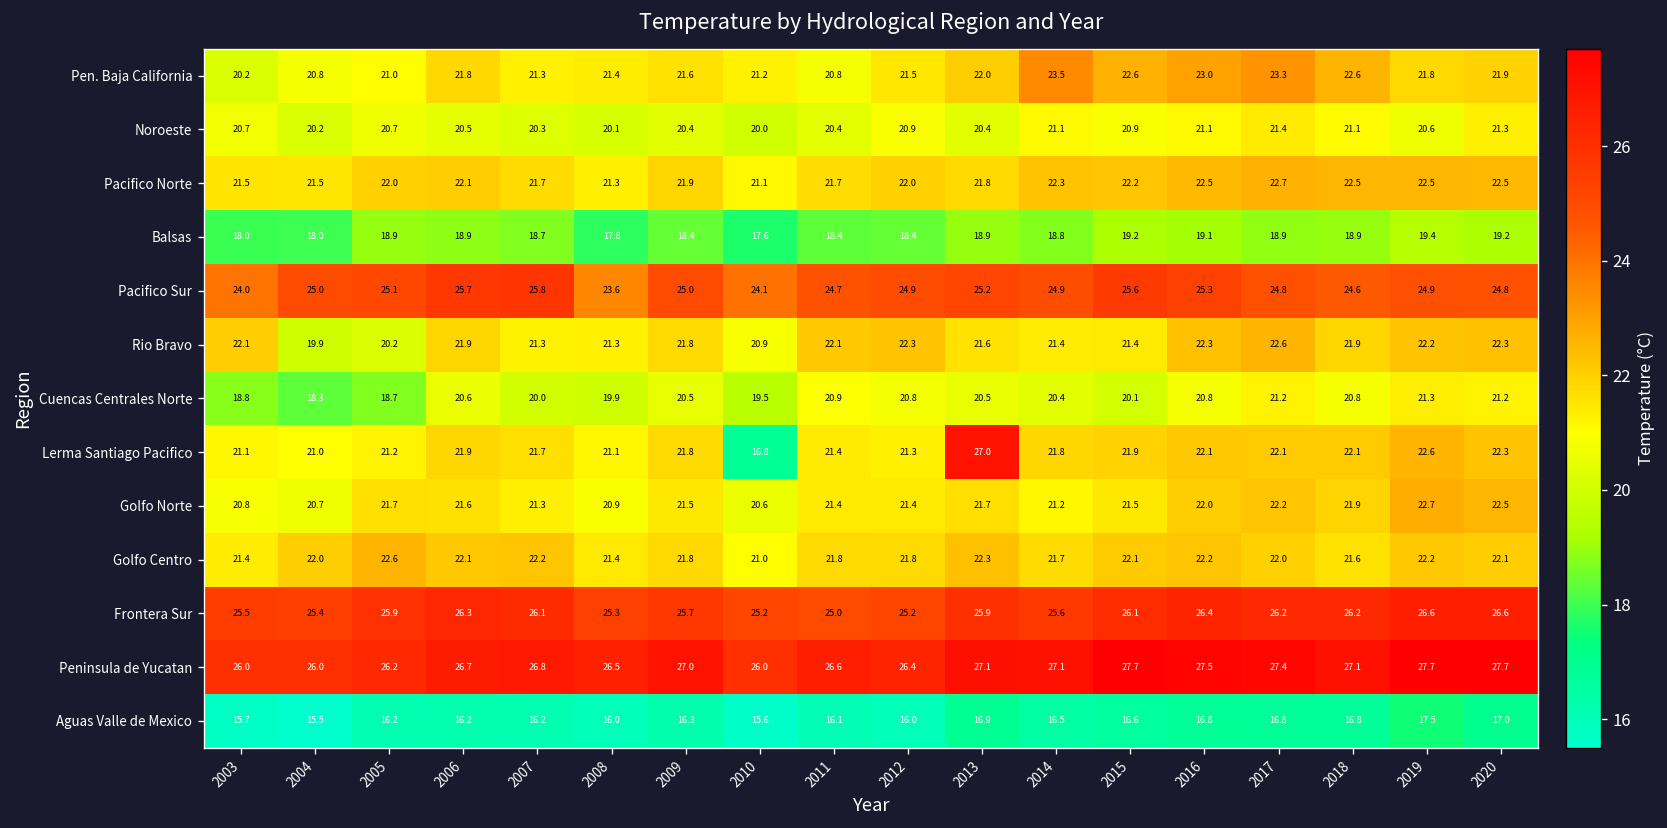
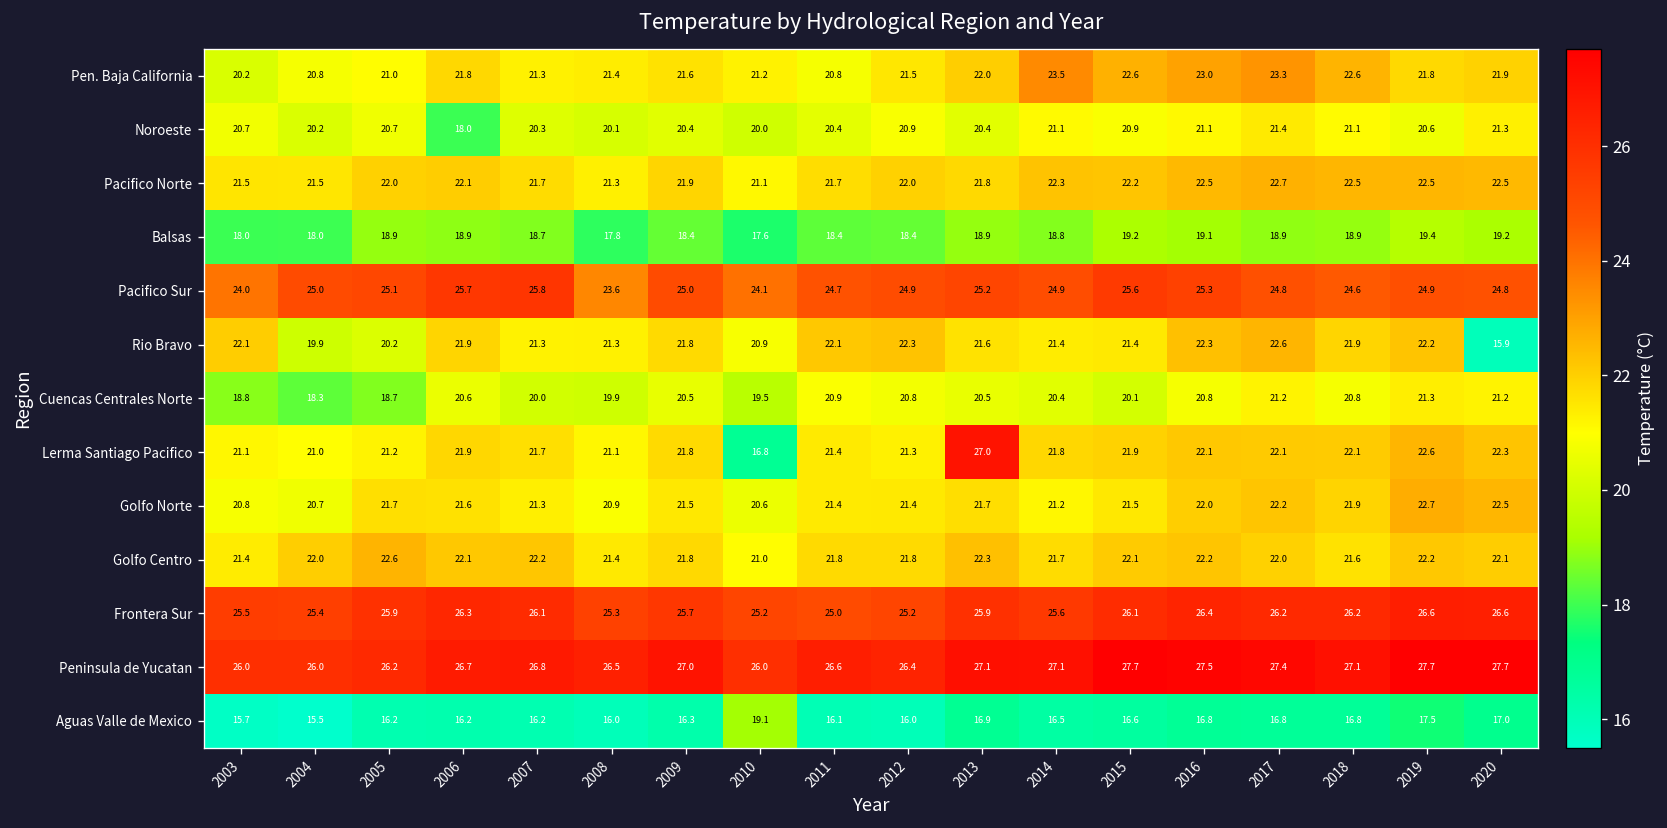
  {
    "Noroeste": {
      "2003": 20.7,
      "2004": 20.2,
      "2005": 20.7,
-     "2006": 20.5,
+     "2006": 18.0,
      "2007": 20.3,
      "2008": 20.1,
      "2009": 20.4,
      "2010": 20.0,
      "2011": 20.4,
      "2012": 20.9,
      "2013": 20.4,
      "2014": 21.1,
      "2015": 20.9,
      "2016": 21.1,
      "2017": 21.4,
      "2018": 21.1,
      "2019": 20.6,
      "2020": 21.3
    },
    "Rio Bravo": {
      "2003": 22.1,
      "2004": 19.9,
      "2005": 20.2,
      "2006": 21.9,
      "2007": 21.3,
      "2008": 21.3,
      "2009": 21.8,
      "2010": 20.9,
      "2011": 22.1,
      "2012": 22.3,
      "2013": 21.6,
      "2014": 21.4,
      "2015": 21.4,
      "2016": 22.3,
      "2017": 22.6,
      "2018": 21.9,
      "2019": 22.2,
-     "2020": 22.3
+     "2020": 15.9
    },
    "Aguas Valle de Mexico": {
      "2003": 15.7,
      "2004": 15.5,
      "2005": 16.2,
      "2006": 16.2,
      "2007": 16.2,
      "2008": 16.0,
      "2009": 16.3,
-     "2010": 15.6,
+     "2010": 19.1,
      "2011": 16.1,
      "2012": 16.0,
      "2013": 16.9,
      "2014": 16.5,
      "2015": 16.6,
      "2016": 16.8,
      "2017": 16.8,
      "2018": 16.8,
      "2019": 17.5,
      "2020": 17.0
    }
  }
